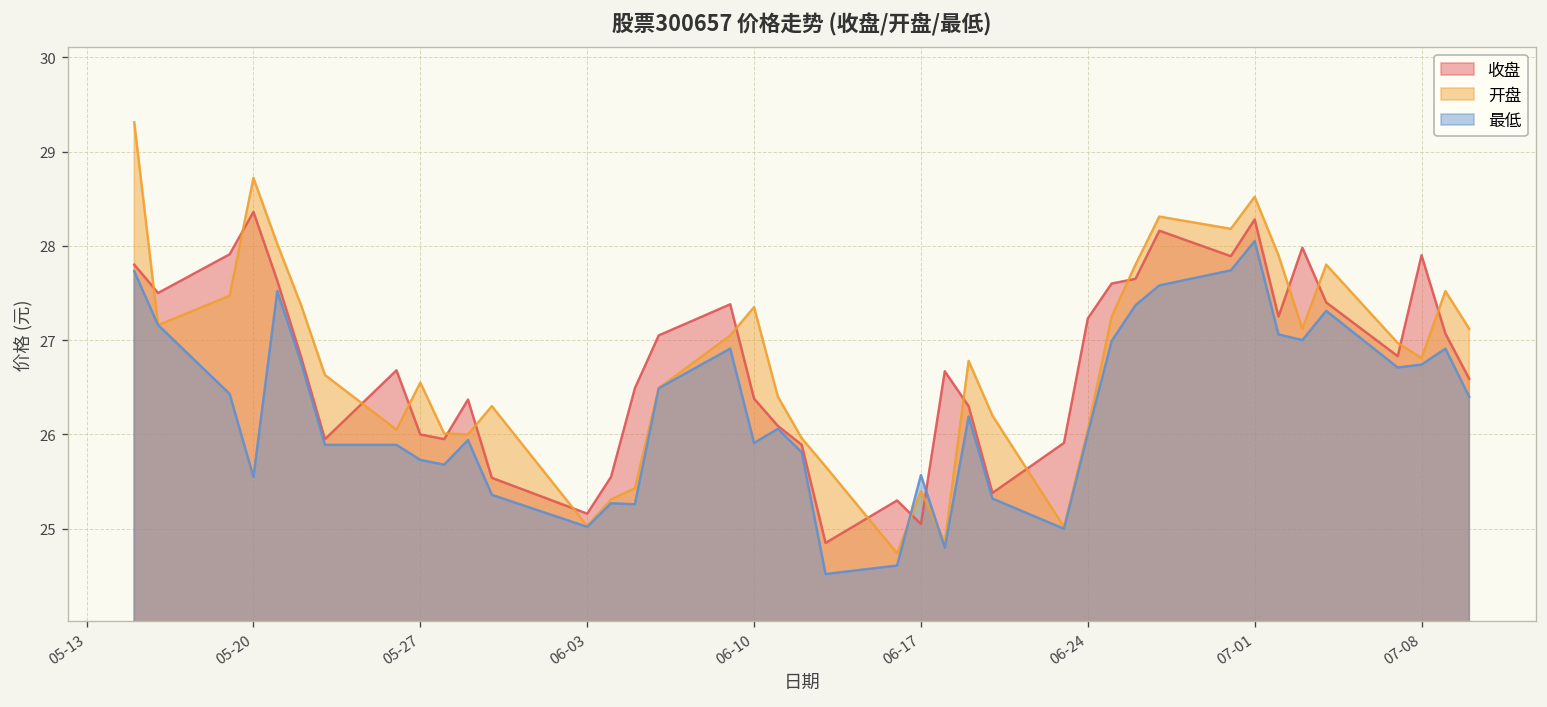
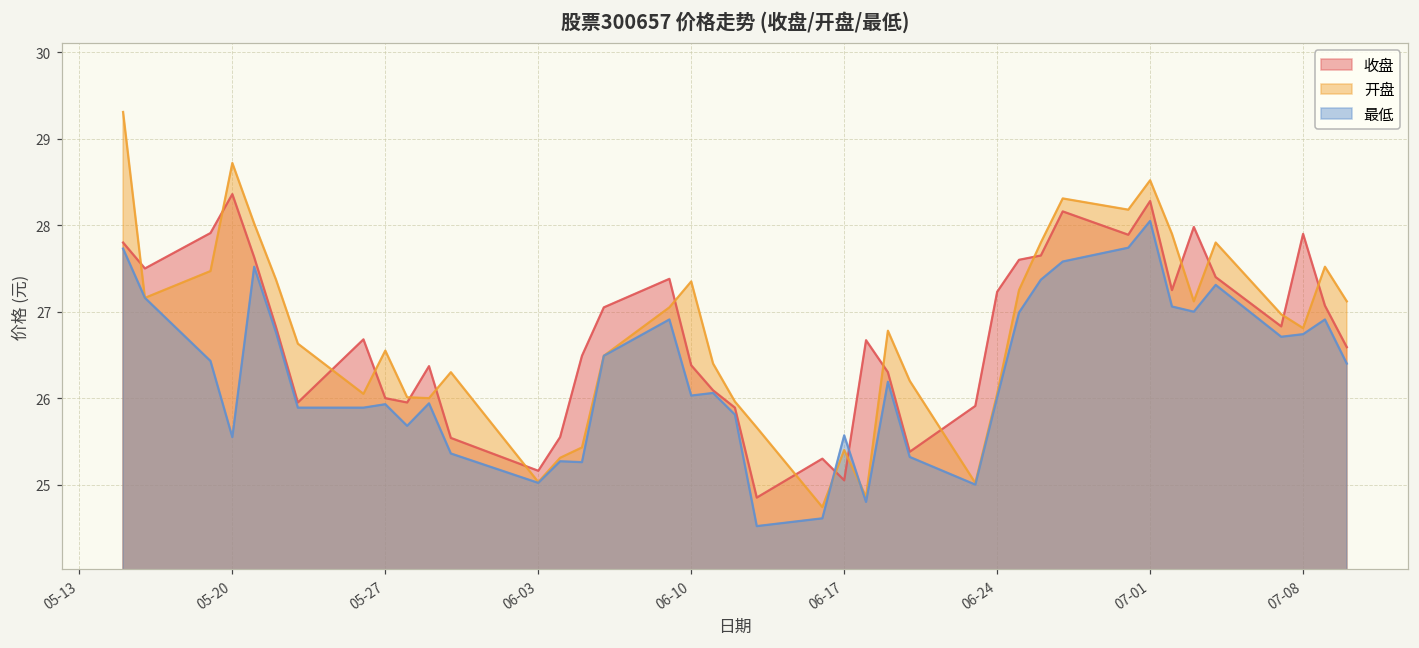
  {
    "最低": {
      "05-20": 25.6,
-     "05-27": 25.7,
-     "06-10": 25.9,
+     "05-27": 25.9,
+     "06-10": 26.0,
      "06-17": 25.6,
      "06-24": 26.0,
      "07-01": 28.1,
      "07-08": 26.7
    }
  }
